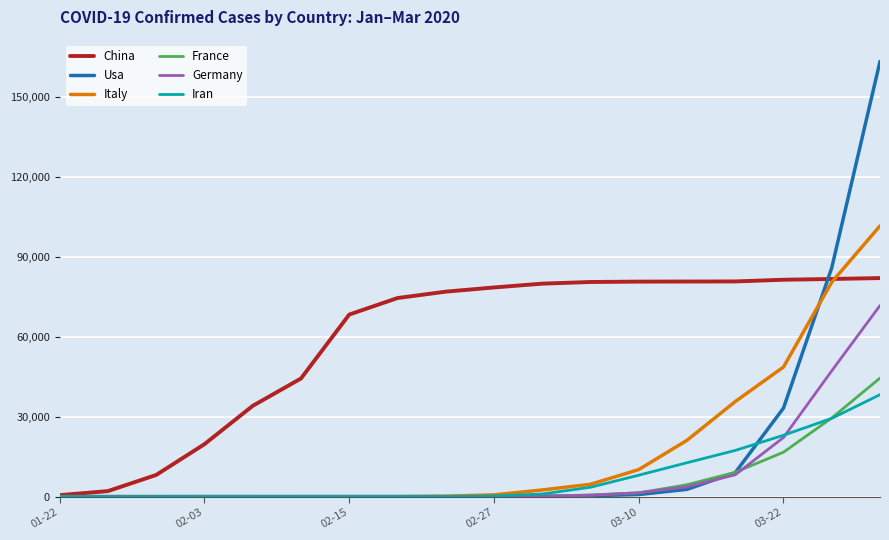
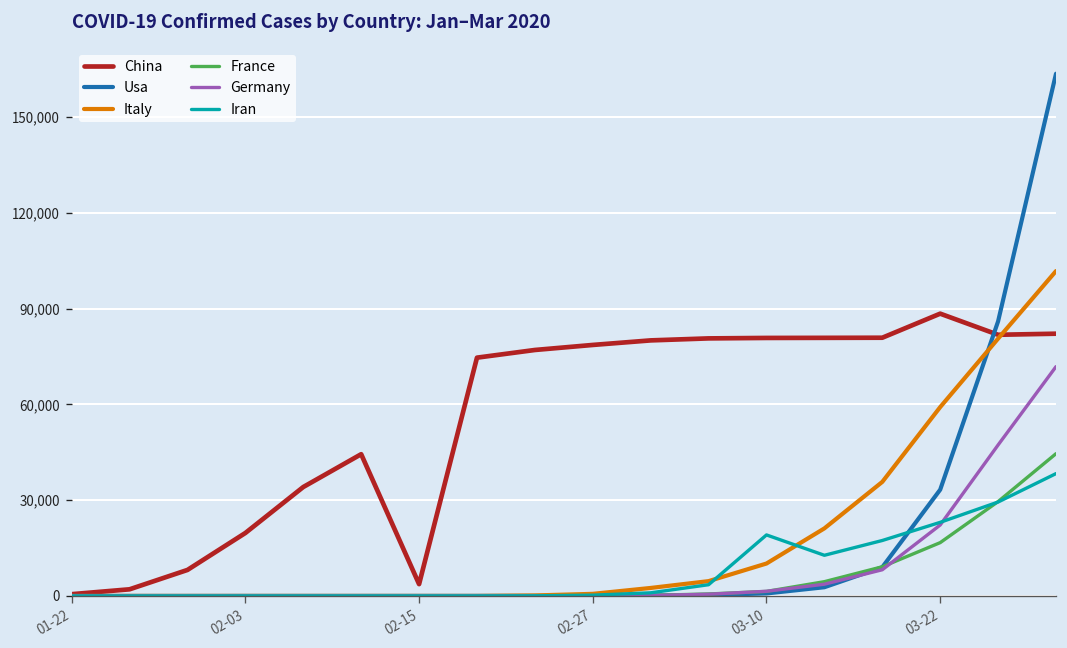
  {
    "China": {
      "02-03": "20,000",
-     "02-15": "68,000",
+     "02-15": "4,000",
      "02-27": "79,000",
      "03-10": "81,000",
-     "03-22": "81,000"
+     "03-22": "88,000"
    },
    "Usa": {
      "03-22": "33,000"
    },
    "Italy": {
      "03-10": "10,000",
-     "03-22": "49,000"
+     "03-22": "59,000"
    },
    "France": {
      "03-22": "17,000"
    },
    "Iran": {
-     "03-10": "8,000"
+     "03-10": "19,000"
    }
  }
